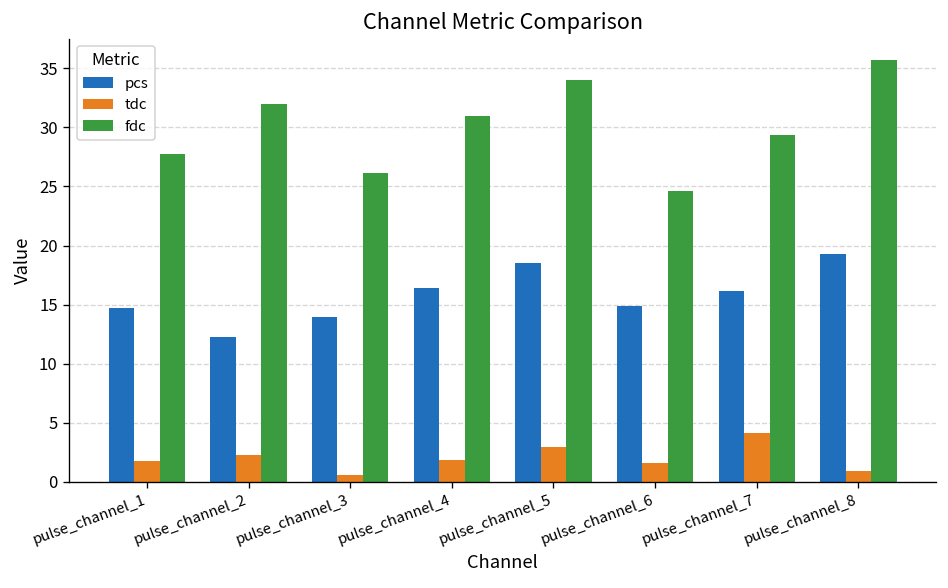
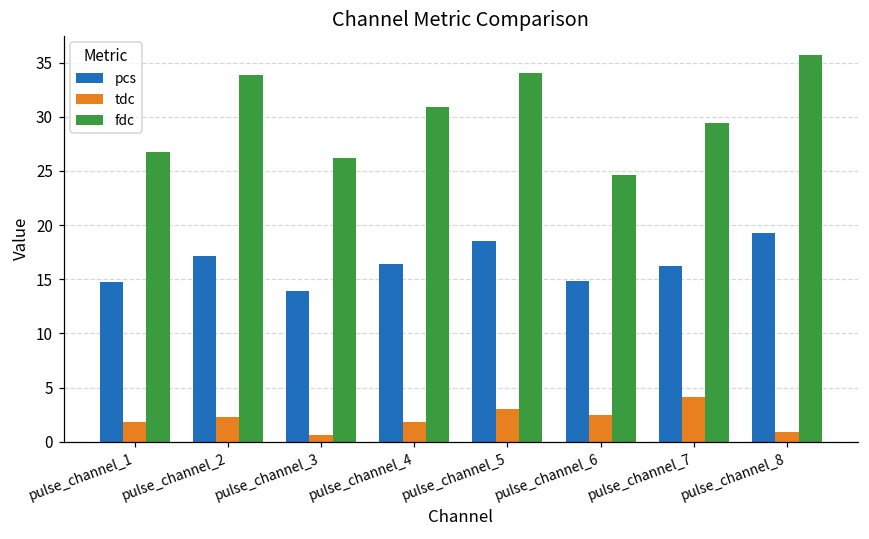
  {
    "pcs": {
      "pulse_channel_1": 15,
-     "pulse_channel_2": 12,
+     "pulse_channel_2": 17,
      "pulse_channel_3": 14,
      "pulse_channel_4": 16,
      "pulse_channel_5": 19,
      "pulse_channel_6": 15,
      "pulse_channel_7": 16,
      "pulse_channel_8": 19
    },
    "tdc": {
      "pulse_channel_1": 2,
      "pulse_channel_2": 2,
      "pulse_channel_3": 1,
      "pulse_channel_4": 2,
      "pulse_channel_5": 3,
-     "pulse_channel_6": 2,
+     "pulse_channel_6": 3,
      "pulse_channel_7": 4,
      "pulse_channel_8": 1
    },
    "fdc": {
-     "pulse_channel_1": 28,
-     "pulse_channel_2": 32,
+     "pulse_channel_1": 27,
+     "pulse_channel_2": 34,
      "pulse_channel_3": 26,
      "pulse_channel_4": 31,
      "pulse_channel_5": 34,
      "pulse_channel_6": 25,
      "pulse_channel_7": 29,
      "pulse_channel_8": 36
    }
  }
